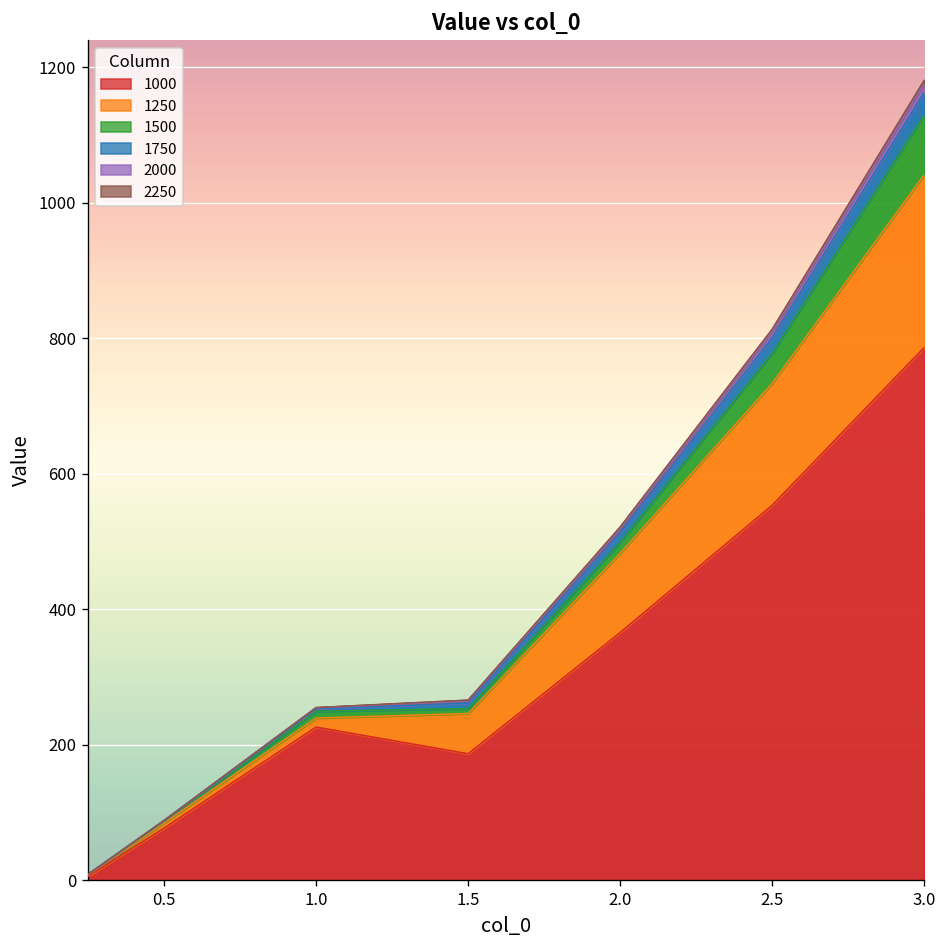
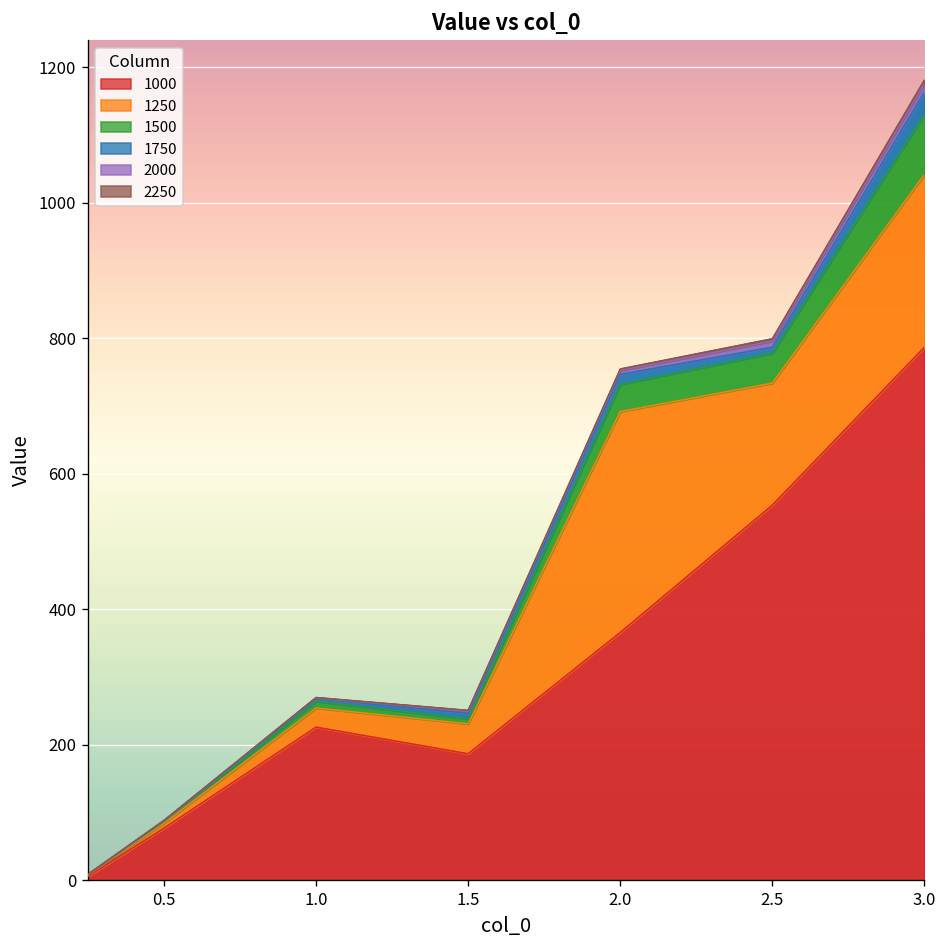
  {
    "1000": {
      "0.5": 80,
      "1.0": 230,
      "1.5": 190,
      "2.0": 370,
      "2.5": 550,
      "3.0": 790
    },
    "1250": {
-     "1.0": 10,
-     "1.5": 60,
-     "2.0": 120,
+     "1.0": 30,
+     "1.5": 40,
+     "2.0": 330,
      "2.5": 180,
      "3.0": 260
    },
    "1500": {
      "1.5": 10,
-     "2.0": 20,
+     "2.0": 40,
      "2.5": 40,
      "3.0": 90
    },
    "1750": {
      "2.0": 10,
-     "2.5": 20,
+     "2.5": 10,
      "3.0": 30
    },
    "2000": {
      "3.0": 10
    },
    "2250": {
      "3.0": 0
    }
  }
